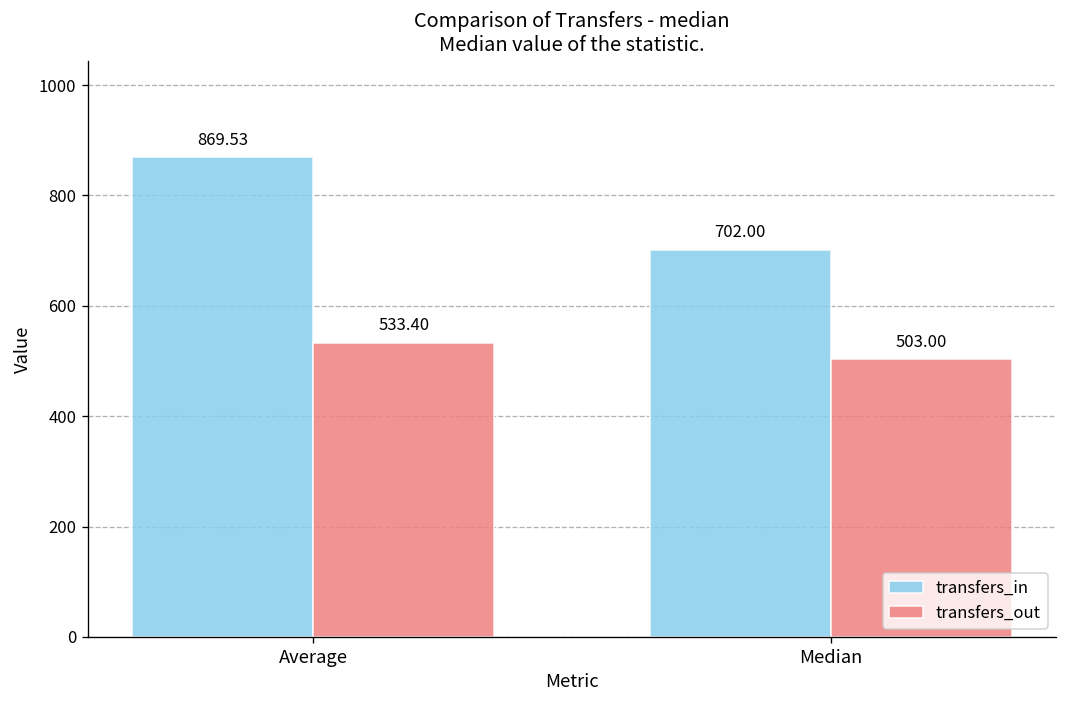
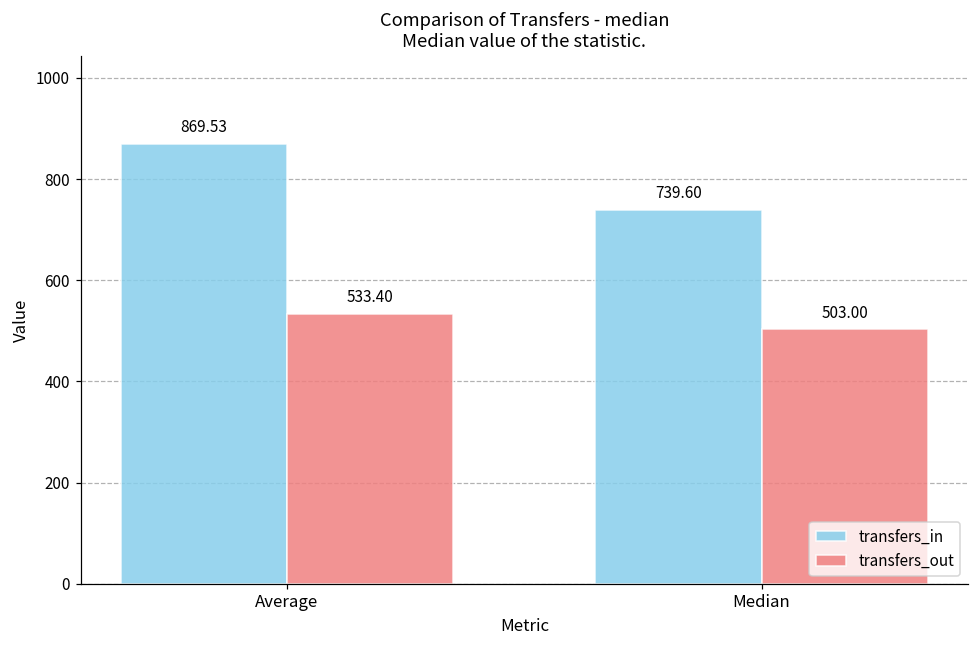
  {
    "transfers_in": {
      "Average": 869.53,
-     "Median": 702.00
+     "Median": 739.60
    },
    "transfers_out": {
      "Average": 533.40,
      "Median": 503.00
    }
  }
